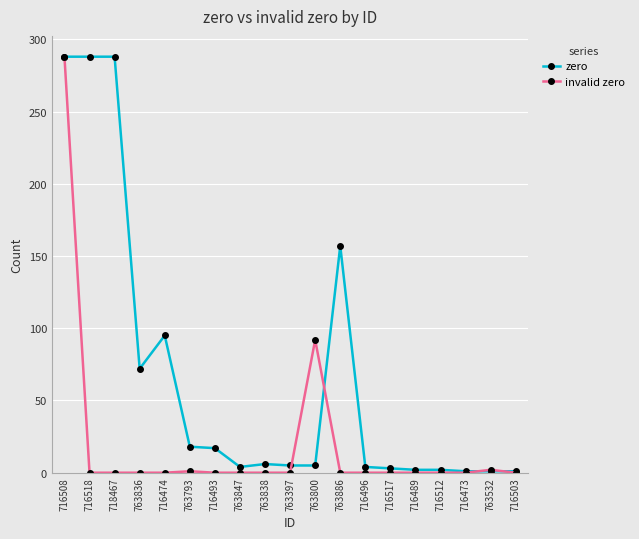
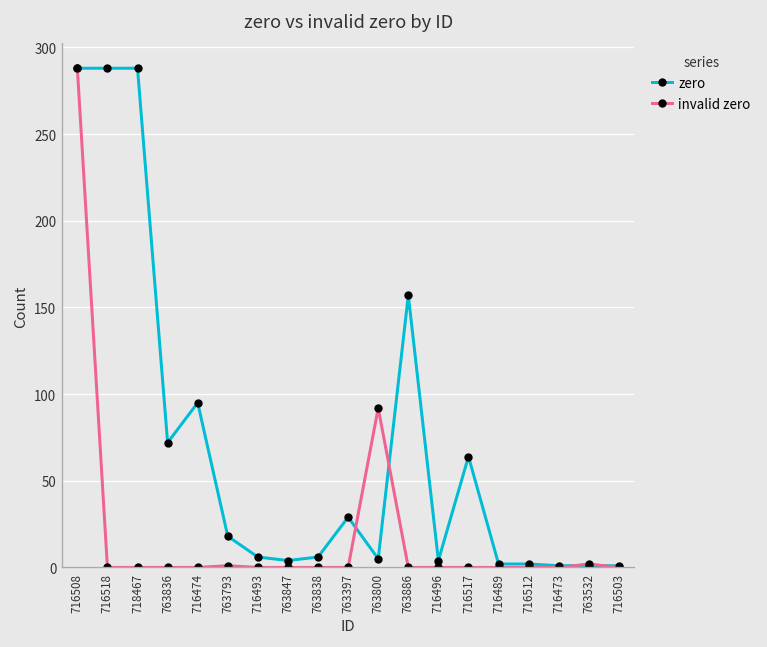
  {
    "zero": {
      "716518": 288,
      "718467": 288,
      "763836": 72,
      "716474": 95,
      "763793": 18,
-     "716493": 17,
+     "716493": 6,
      "763847": 4,
      "763838": 6,
-     "763397": 5,
+     "763397": 29,
      "763800": 5,
      "763886": 157,
      "716496": 4,
-     "716517": 3,
+     "716517": 64,
      "716489": 2,
      "716512": 2
    },
    "invalid zero": {
      "716518": 0,
      "718467": 0,
      "763836": 0,
      "716474": 0,
      "763793": 1,
      "716493": 0,
      "763847": 0,
      "763838": 0,
      "763397": 0,
      "763800": 92,
      "763886": 0,
      "716496": 0,
      "716517": 0,
      "716489": 0,
      "716512": 0
    }
  }
